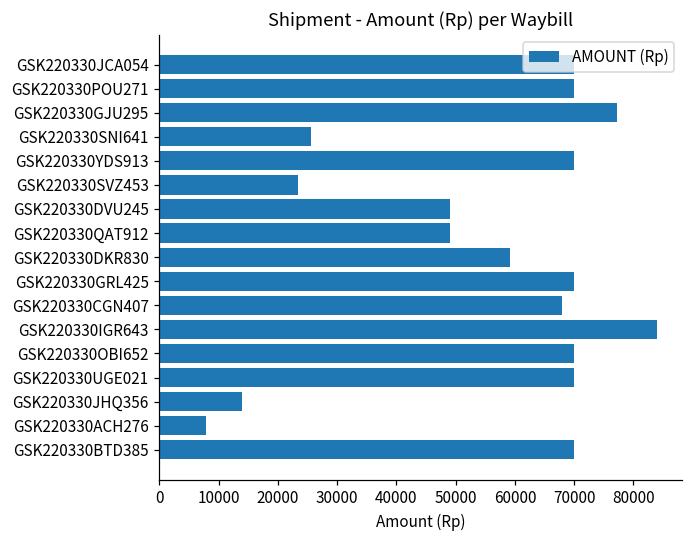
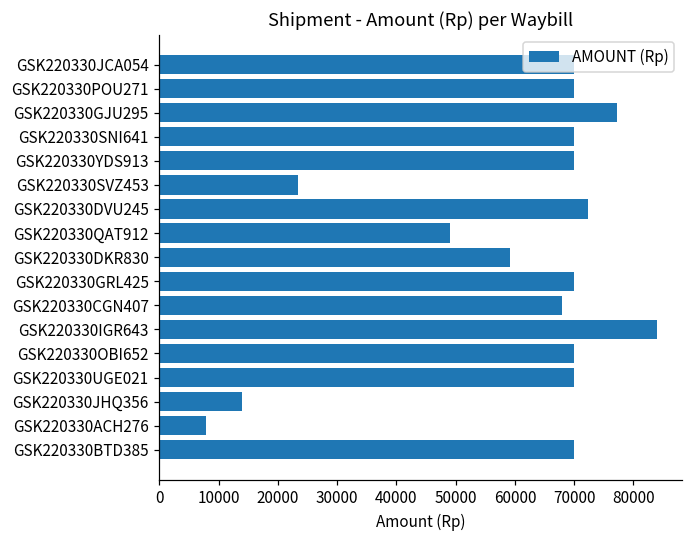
  {
    "GSK220330JCA054": 70000,
    "GSK220330POU271": 70000,
    "GSK220330GJU295": 77000,
-   "GSK220330SNI641": 26000,
+   "GSK220330SNI641": 70000,
    "GSK220330YDS913": 70000,
    "GSK220330SVZ453": 23000,
-   "GSK220330DVU245": 49000,
+   "GSK220330DVU245": 72000,
    "GSK220330QAT912": 49000,
    "GSK220330DKR830": 59000,
    "GSK220330GRL425": 70000,
    "GSK220330CGN407": 68000,
    "GSK220330IGR643": 84000,
    "GSK220330OBI652": 70000,
    "GSK220330UGE021": 70000,
    "GSK220330JHQ356": 14000,
    "GSK220330ACH276": 8000,
    "GSK220330BTD385": 70000
  }
